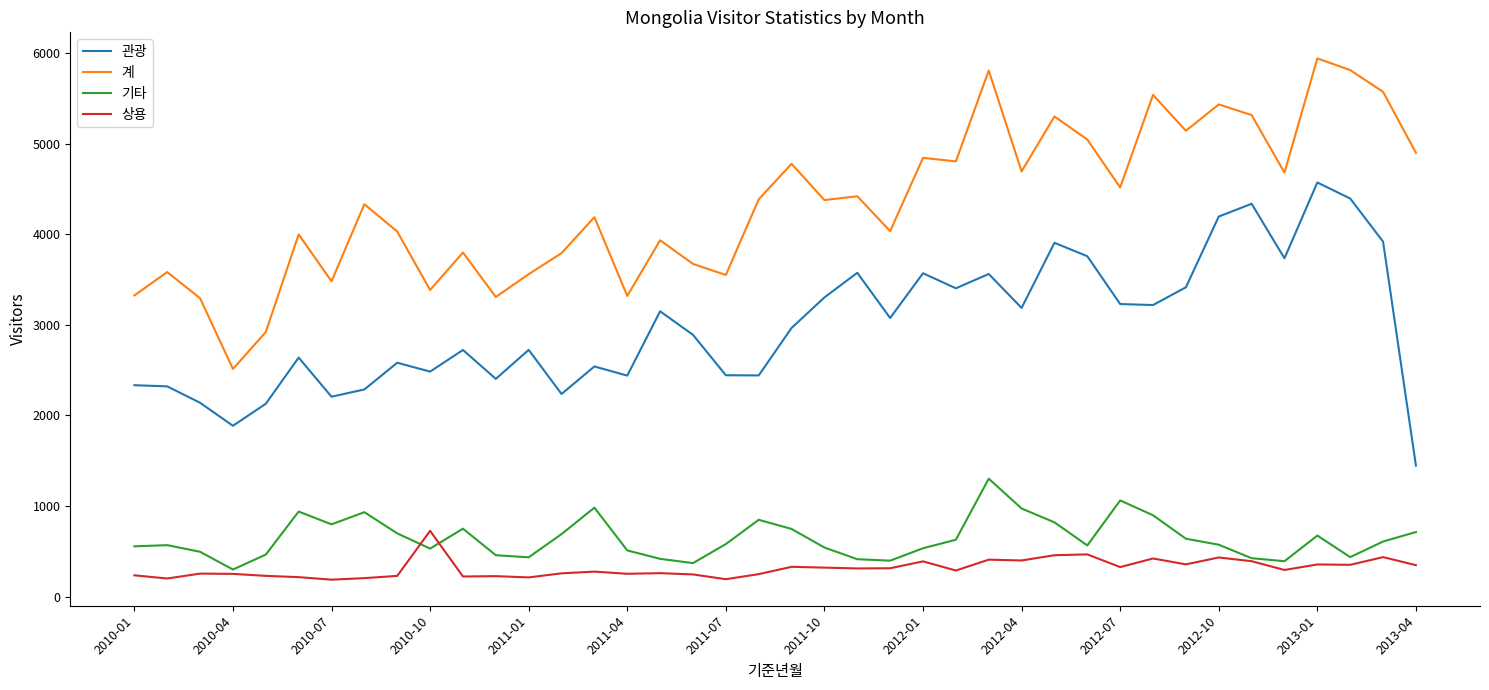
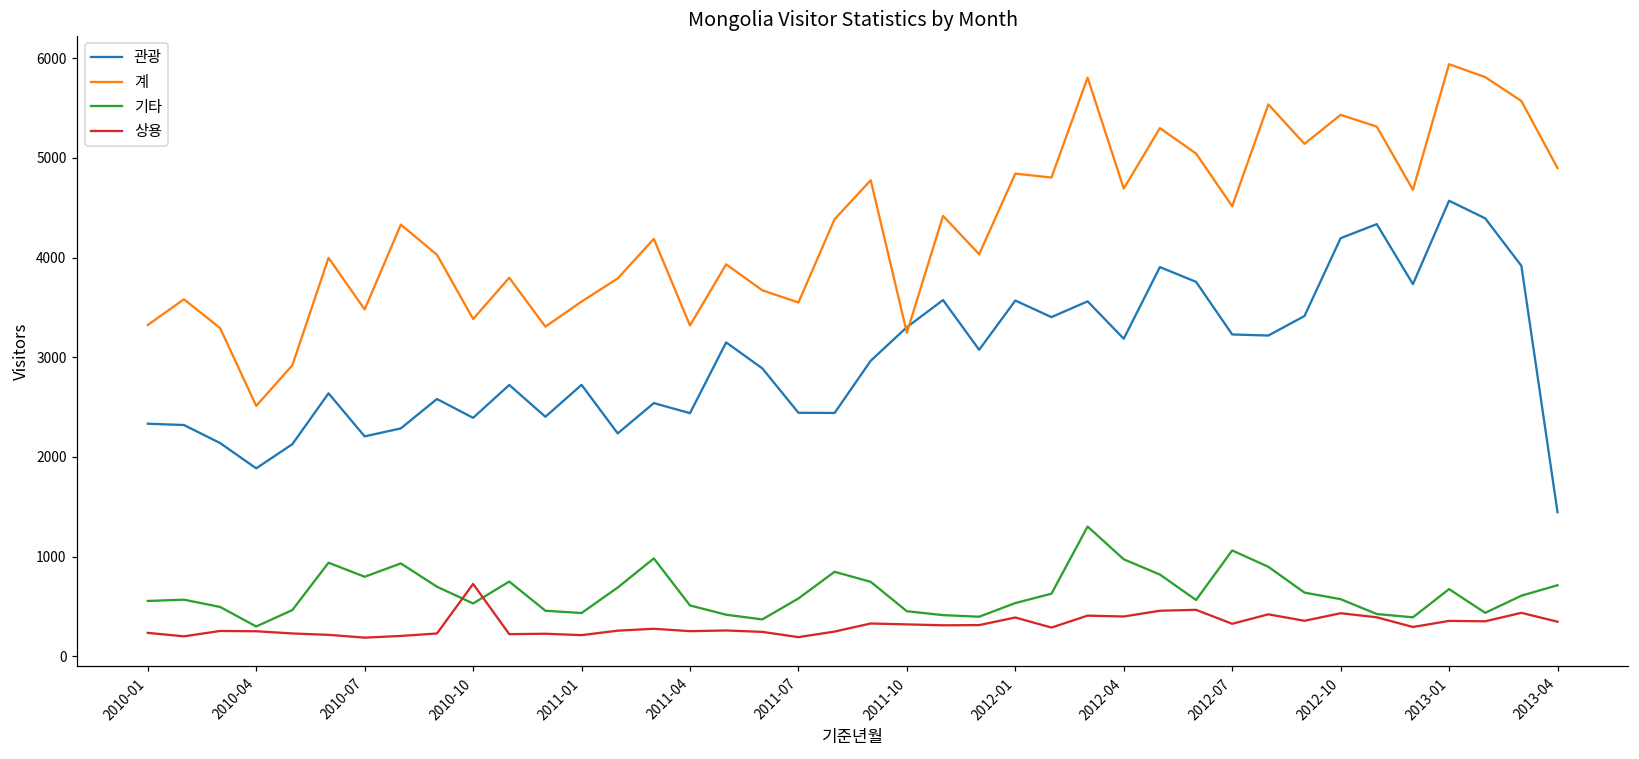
  {
    "관광": {
      "2010-01": 2300,
      "2010-04": 1900,
      "2010-07": 2200,
-     "2010-10": 2500,
+     "2010-10": 2400,
      "2011-01": 2700,
      "2011-04": 2400,
      "2011-07": 2400,
      "2011-10": 3300,
      "2012-01": 3600,
      "2012-04": 3200,
      "2012-07": 3200,
      "2012-10": 4200,
      "2013-01": 4600,
      "2013-04": 1400
    },
    "계": {
      "2010-01": 3300,
      "2010-04": 2500,
      "2010-07": 3500,
      "2010-10": 3400,
      "2011-01": 3600,
      "2011-04": 3300,
      "2011-07": 3600,
-     "2011-10": 4400,
+     "2011-10": 3200,
      "2012-01": 4800,
      "2012-04": 4700,
      "2012-07": 4500,
      "2012-10": 5400,
      "2013-01": 5900,
      "2013-04": 4900
    },
    "기타": {
      "2010-01": 600,
      "2010-04": 300,
      "2010-07": 800,
      "2010-10": 500,
      "2011-01": 400,
      "2011-04": 500,
      "2011-07": 600,
-     "2011-10": 540,
+     "2011-10": 450,
      "2012-01": 500,
      "2012-04": 1000,
      "2012-07": 1100,
      "2012-10": 600,
      "2013-01": 700,
      "2013-04": 700
    },
    "상용": {
      "2010-01": 200,
      "2010-04": 300,
      "2010-07": 200,
      "2010-10": 700,
      "2011-01": 200,
      "2011-04": 300,
      "2011-07": 200,
      "2011-10": 300,
      "2012-01": 400,
      "2012-04": 400,
      "2012-07": 300,
      "2012-10": 400,
      "2013-01": 400,
      "2013-04": 300
    }
  }
